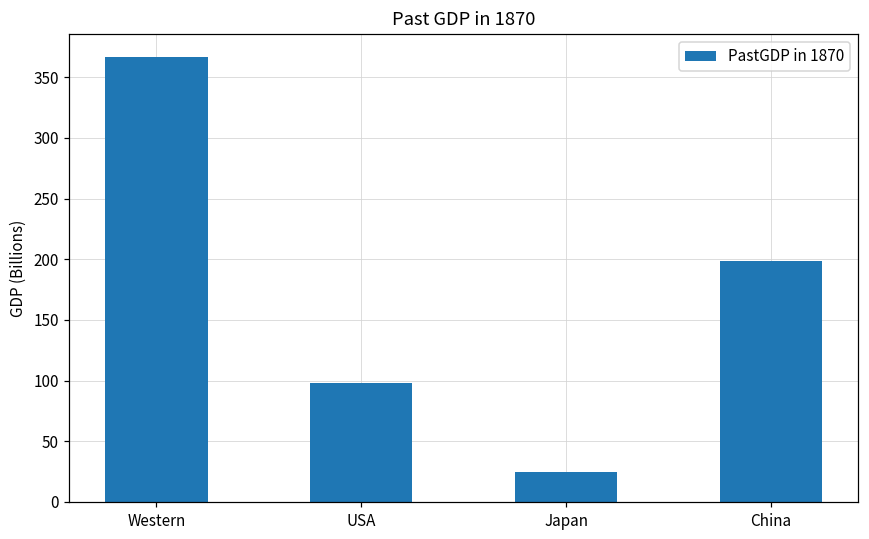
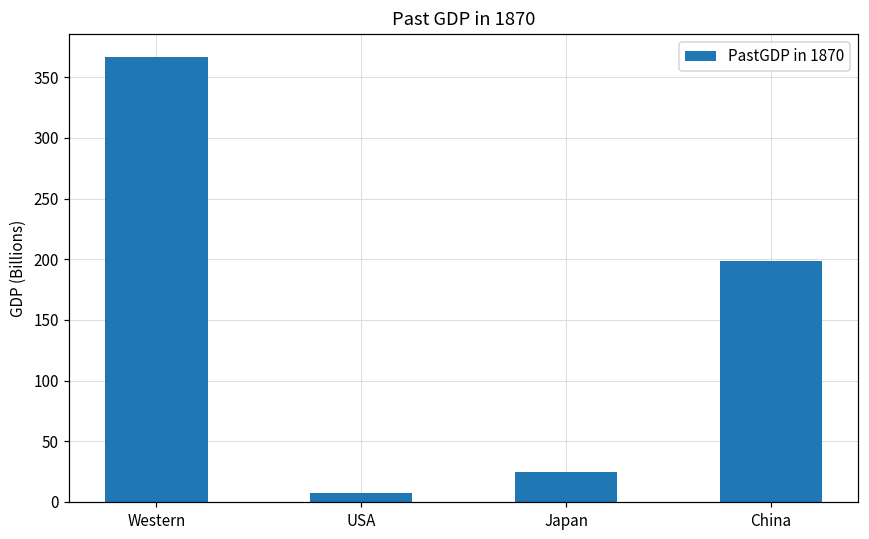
  {
    "Western": 367,
-   "USA": 98,
+   "USA": 7,
    "Japan": 25,
    "China": 199
  }
